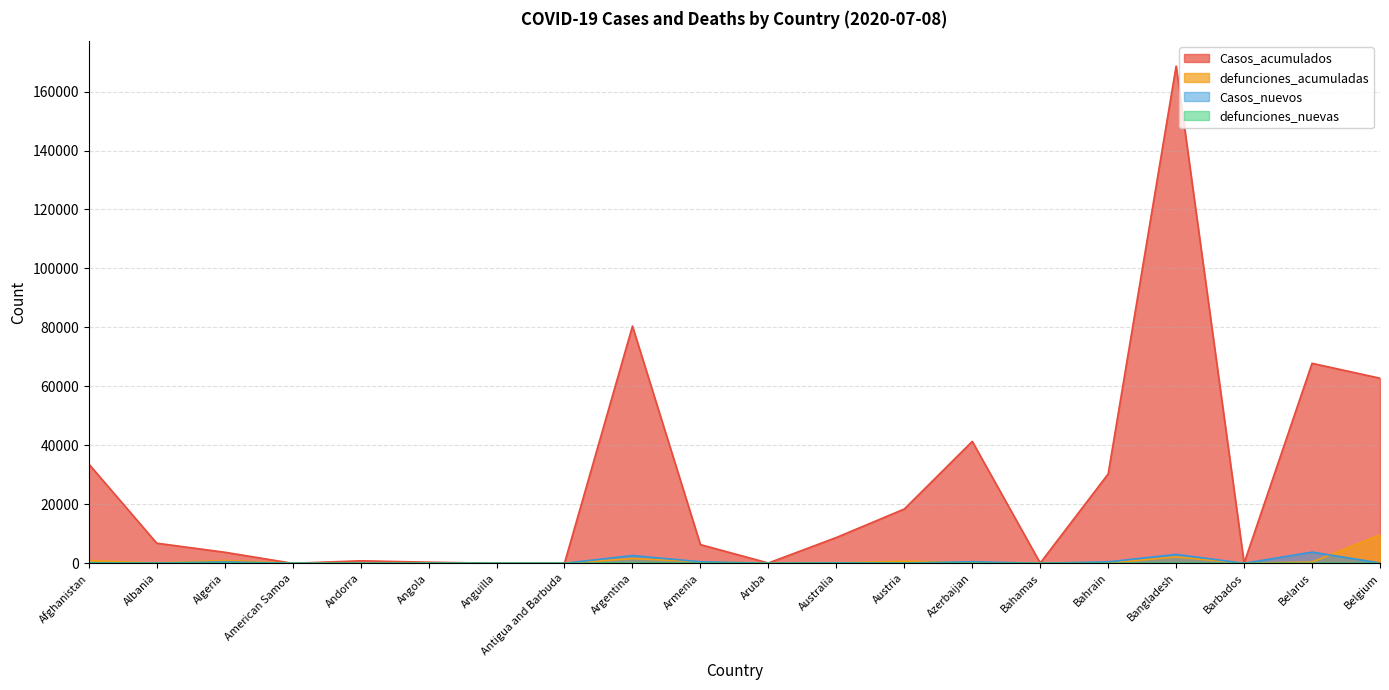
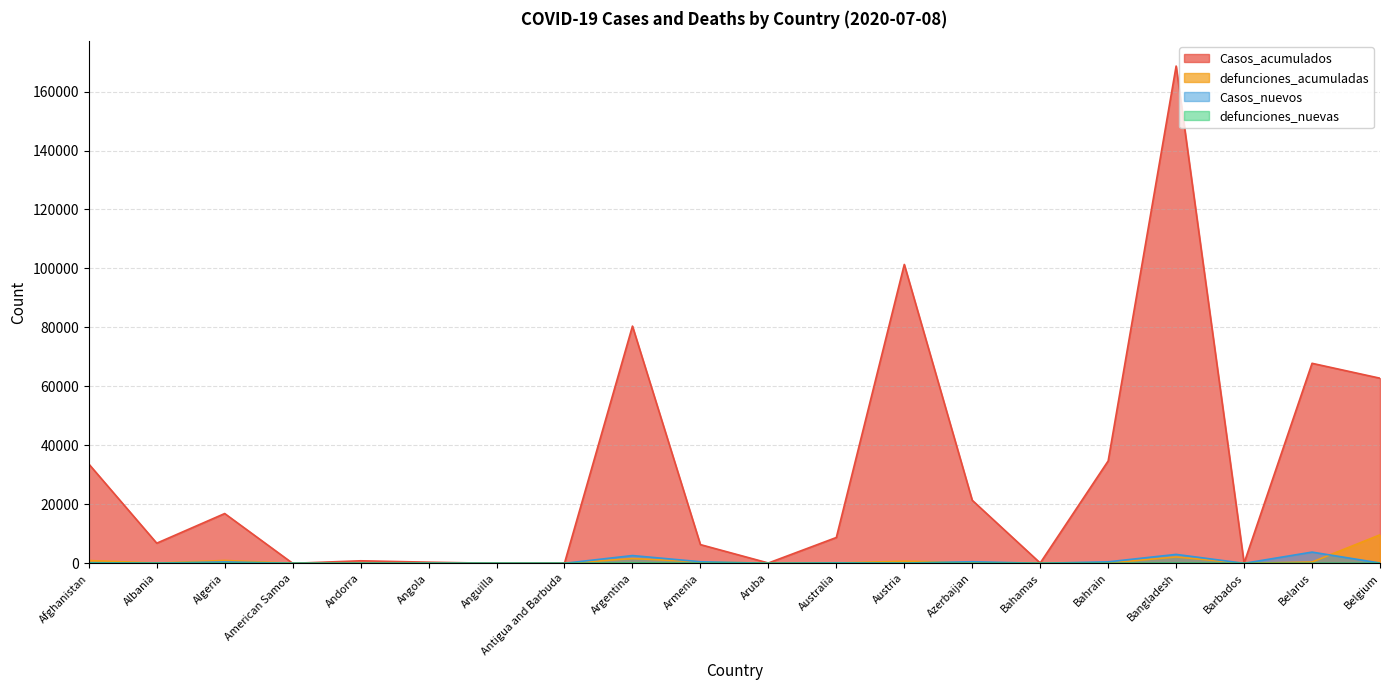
  {
    "Casos_acumulados": {
      "Afghanistan": 34000,
      "Albania": 7000,
-     "Algeria": 4000,
+     "Algeria": 17000,
      "Argentina": 80000,
      "Armenia": 6000,
      "Australia": 9000,
-     "Austria": 18000,
-     "Azerbaijan": 41000,
-     "Bahrain": 30000,
+     "Austria": 101000,
+     "Azerbaijan": 21000,
+     "Bahrain": 35000,
      "Bangladesh": 169000,
      "Belarus": 68000,
      "Belgium": 63000
    },
    "defunciones_acumuladas": {
      "Argentina": 2000,
      "Bangladesh": 2000,
      "Belgium": 10000
    },
    "Casos_nuevos": {
      "Argentina": 3000,
      "Bangladesh": 3000,
      "Belarus": 4000
    },
    "defunciones_nuevas": {
      "Argentina": 0,
      "Bangladesh": 0
    }
  }
